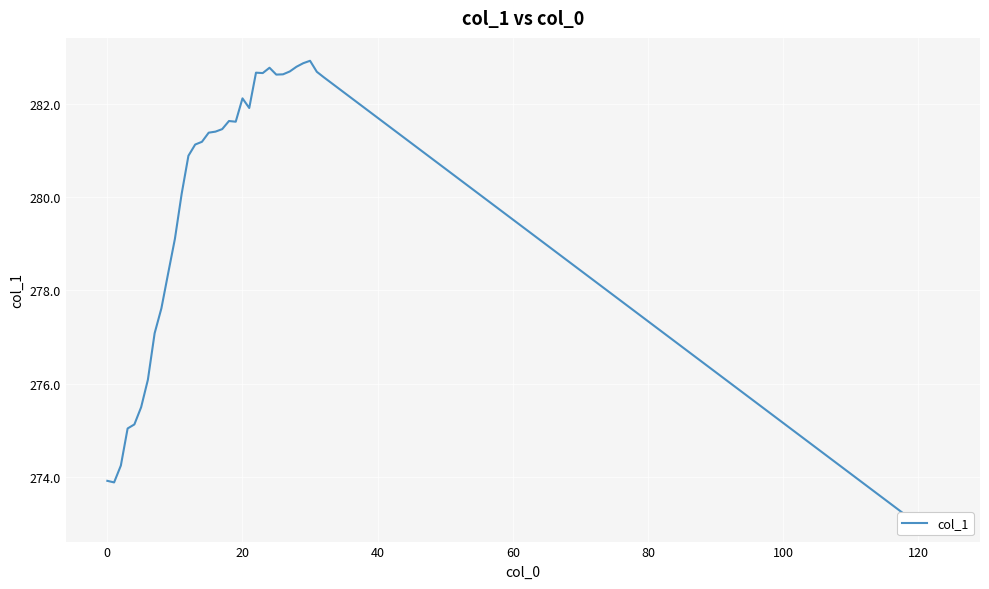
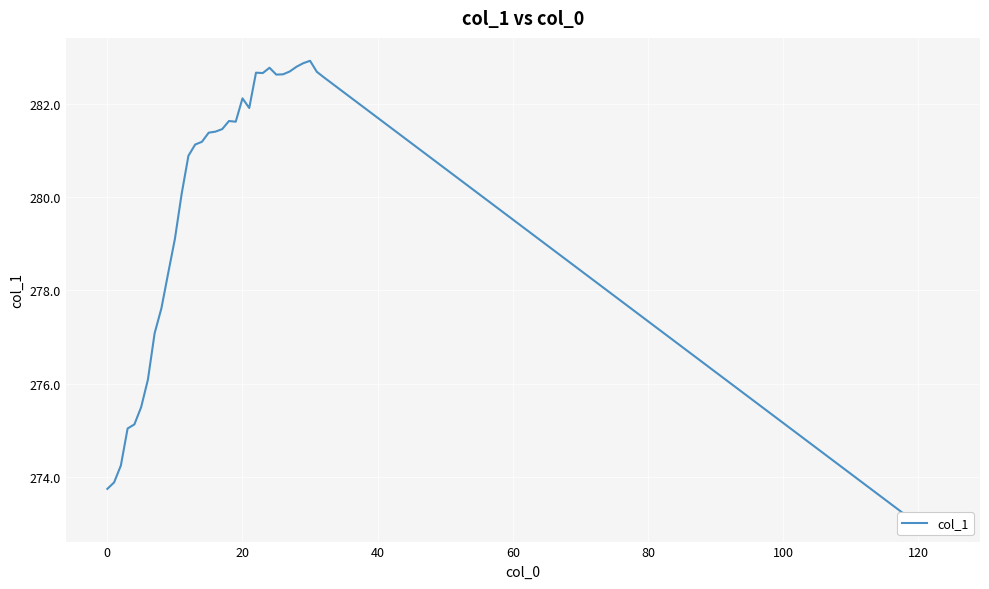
  {
-   "0": 273.9,
+   "0": 273.7,
    "20": 282.1
  }
